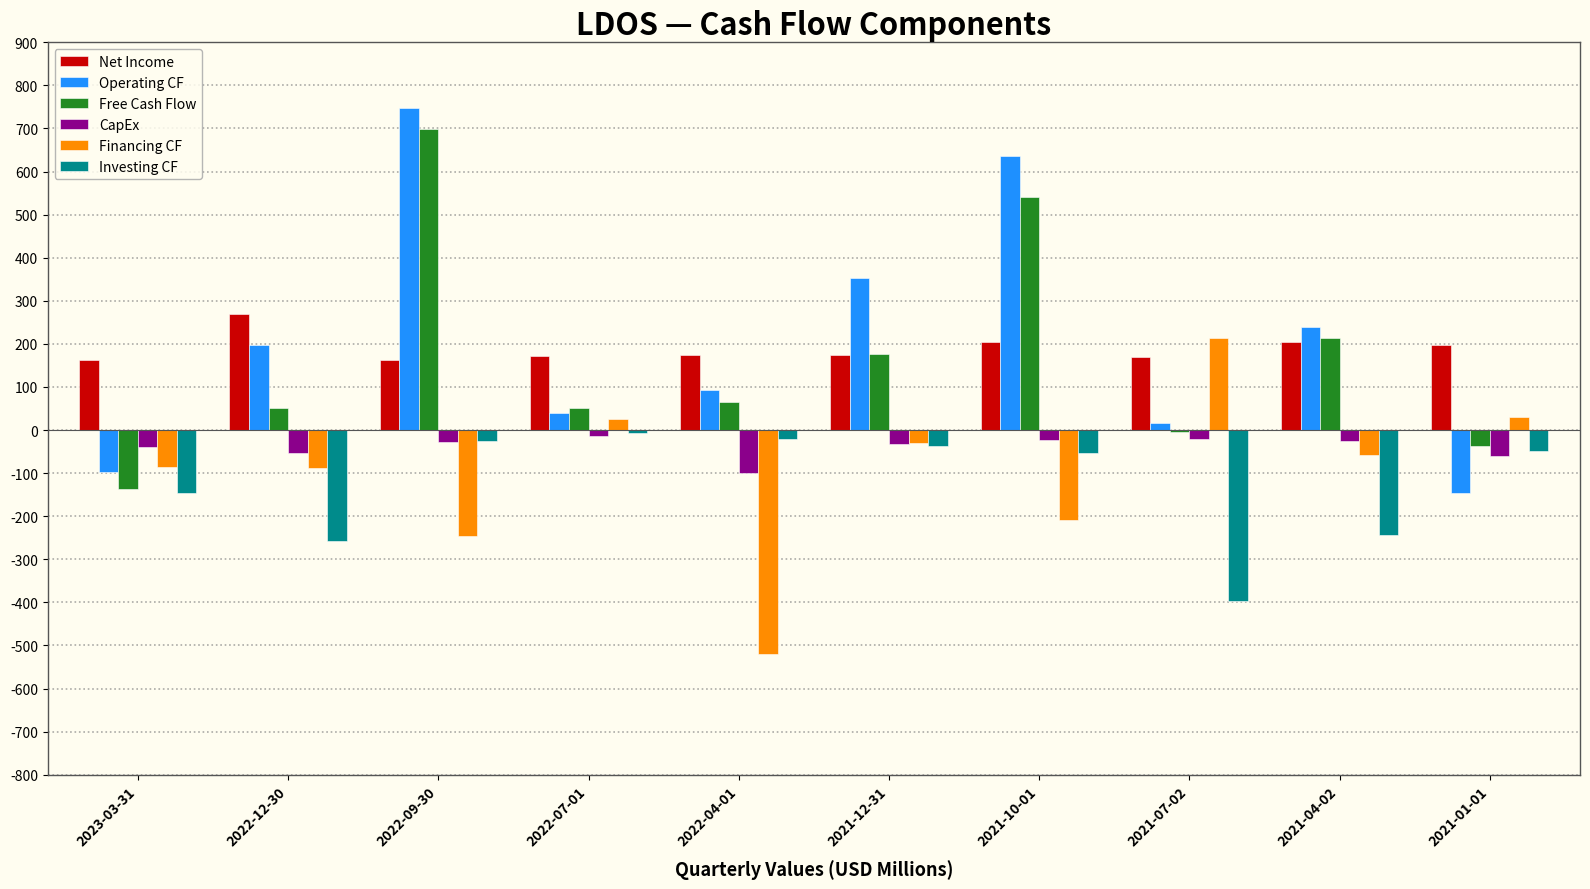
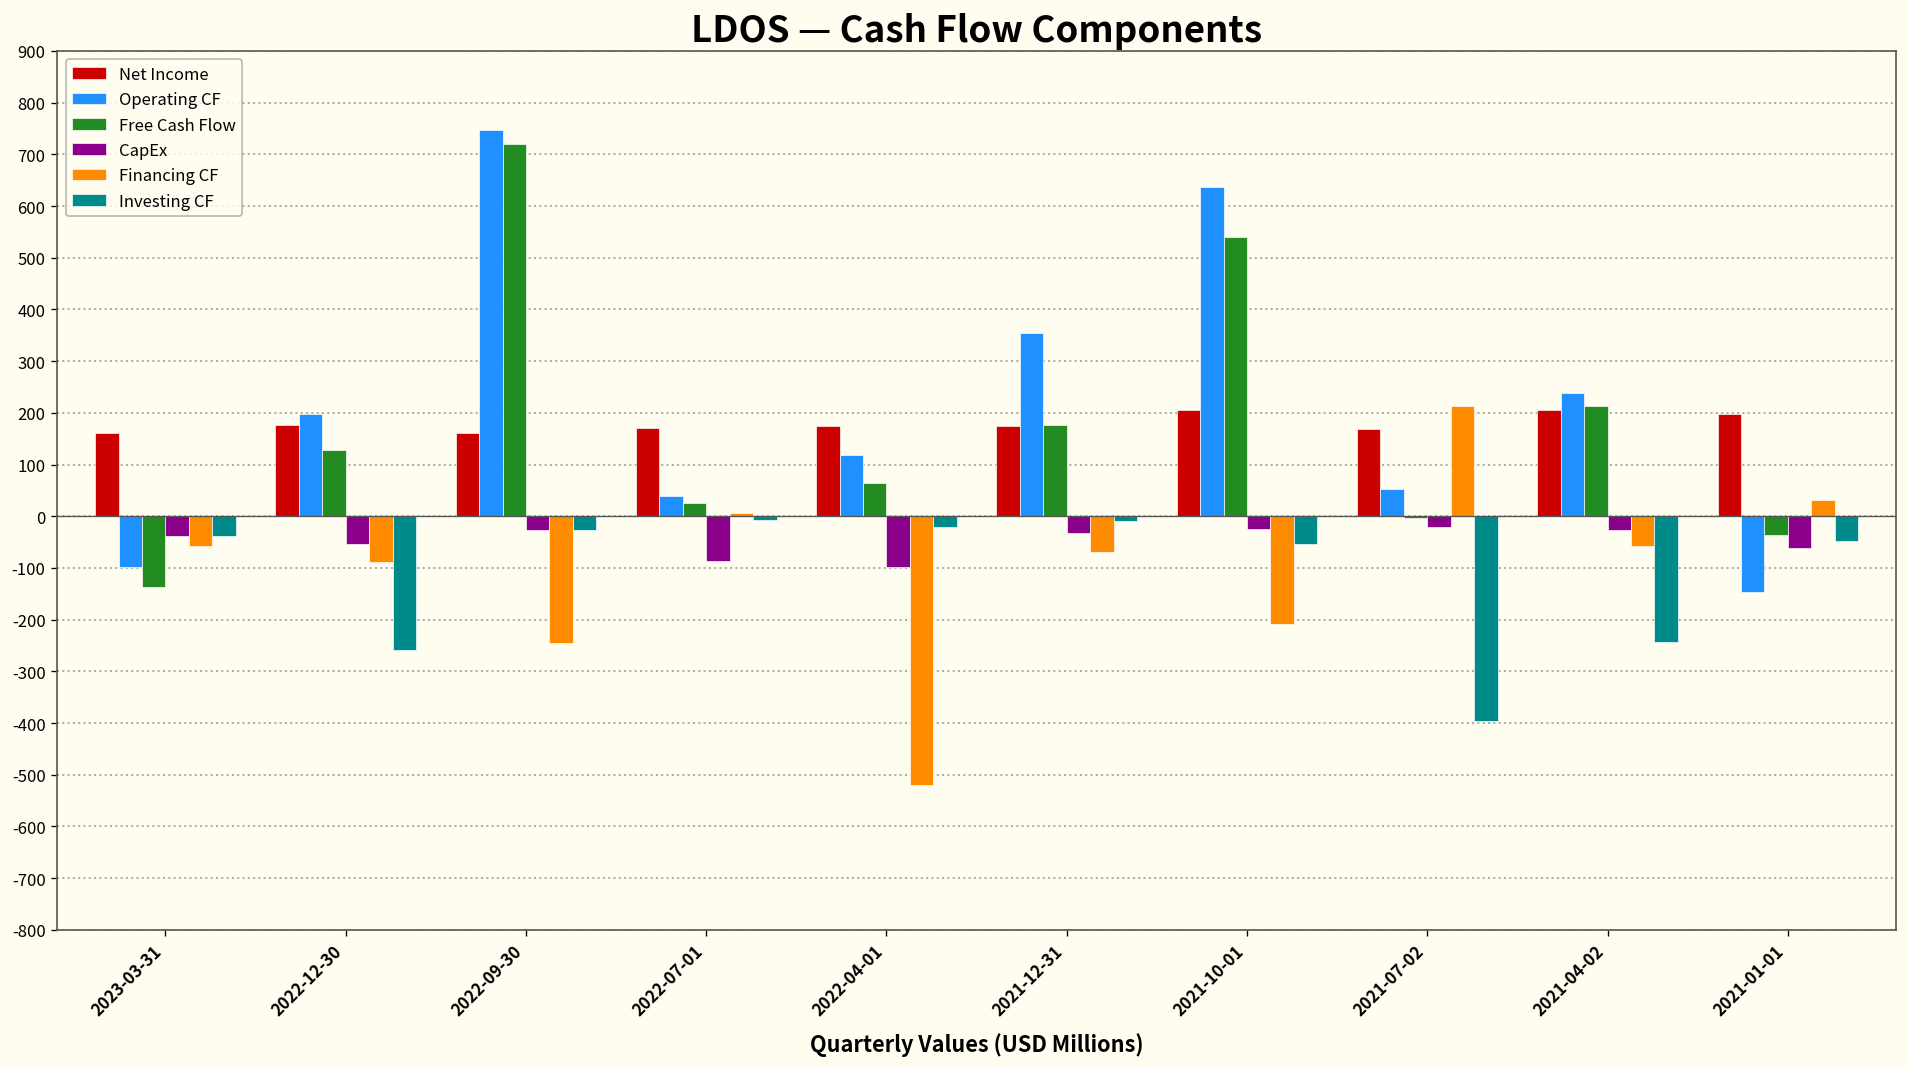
  {
    "Net Income": {
      "2023-03-31": 160,
-     "2022-12-30": 270,
+     "2022-12-30": 180,
      "2022-09-30": 160,
      "2022-07-01": 170,
      "2022-04-01": 180,
      "2021-12-31": 170,
      "2021-10-01": 210,
      "2021-07-02": 170,
      "2021-04-02": 210,
      "2021-01-01": 200
    },
    "Operating CF": {
      "2023-03-31": -100,
      "2022-12-30": 200,
      "2022-09-30": 750,
      "2022-07-01": 40,
-     "2022-04-01": 90,
+     "2022-04-01": 120,
      "2021-12-31": 350,
      "2021-10-01": 640,
-     "2021-07-02": 20,
+     "2021-07-02": 50,
      "2021-04-02": 240,
      "2021-01-01": -150
    },
    "Free Cash Flow": {
      "2023-03-31": -140,
-     "2022-12-30": 50,
-     "2022-09-30": 700,
-     "2022-07-01": 50,
+     "2022-12-30": 130,
+     "2022-09-30": 720,
+     "2022-07-01": 30,
      "2022-04-01": 70,
      "2021-12-31": 180,
      "2021-10-01": 540,
      "2021-04-02": 210,
      "2021-01-01": -40
    },
    "CapEx": {
      "2023-03-31": -40,
      "2022-12-30": -50,
      "2022-09-30": -30,
-     "2022-07-01": -20,
+     "2022-07-01": -90,
      "2022-04-01": -100,
      "2021-12-31": -30,
      "2021-10-01": -20,
      "2021-07-02": -20,
      "2021-04-02": -30,
      "2021-01-01": -60
    },
    "Financing CF": {
-     "2023-03-31": -90,
+     "2023-03-31": -60,
      "2022-12-30": -90,
      "2022-09-30": -250,
-     "2022-07-01": 30,
+     "2022-07-01": 10,
      "2022-04-01": -520,
-     "2021-12-31": -30,
+     "2021-12-31": -70,
      "2021-10-01": -210,
      "2021-07-02": 210,
      "2021-04-02": -60,
      "2021-01-01": 30
    },
    "Investing CF": {
-     "2023-03-31": -150,
+     "2023-03-31": -40,
      "2022-12-30": -260,
      "2022-09-30": -30,
      "2022-07-01": -10,
      "2022-04-01": -20,
-     "2021-12-31": -40,
+     "2021-12-31": -10,
      "2021-10-01": -50,
      "2021-07-02": -400,
      "2021-04-02": -240,
      "2021-01-01": -50
    }
  }
